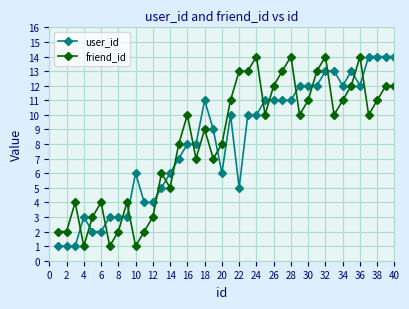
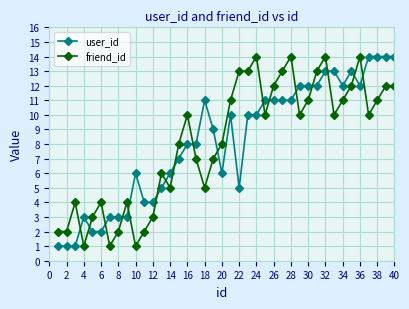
  {
    "user_id": {
      "2": 1,
      "4": 3,
      "6": 2,
      "8": 3,
      "10": 6,
      "12": 4,
      "14": 6,
      "16": 8,
      "18": 11,
      "20": 6,
      "22": 5,
      "24": 10,
      "26": 11,
      "28": 11,
      "30": 12,
      "32": 13,
      "34": 12,
      "36": 12,
      "38": 14,
      "40": 14
    },
    "friend_id": {
      "2": 2,
      "4": 1,
      "6": 4,
      "8": 2,
      "10": 1,
      "12": 3,
      "14": 5,
      "16": 10,
-     "18": 9,
+     "18": 5,
      "20": 8,
      "22": 13,
      "24": 14,
      "26": 12,
      "28": 14,
      "30": 11,
      "32": 14,
      "34": 11,
      "36": 14,
      "38": 11,
      "40": 12
    }
  }
